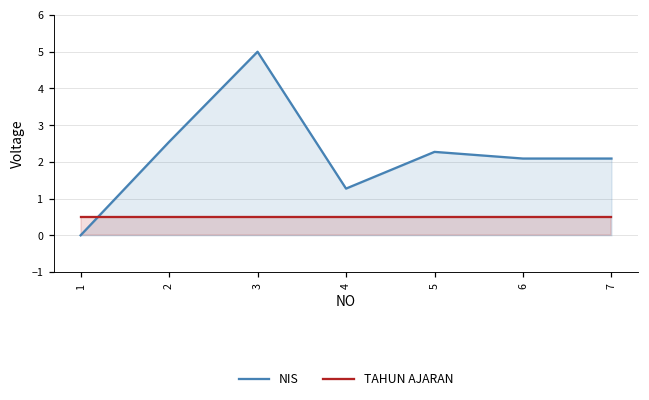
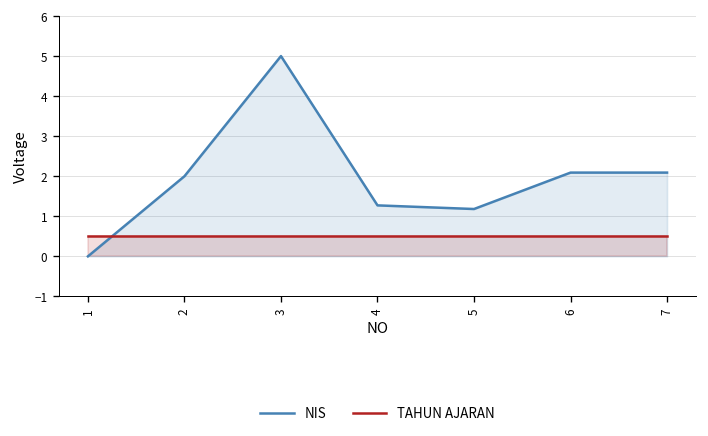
  {
    "NIS": {
      "1": 0.0,
-     "2": 2.5,
+     "2": 2.0,
      "3": 5.0,
      "4": 1.3,
-     "5": 2.3,
+     "5": 1.2,
      "6": 2.1,
      "7": 2.1
    },
    "TAHUN AJARAN": {
      "1": 0.5,
      "2": 0.5,
      "3": 0.5,
      "4": 0.5,
      "5": 0.5,
      "6": 0.5,
      "7": 0.5
    }
  }
